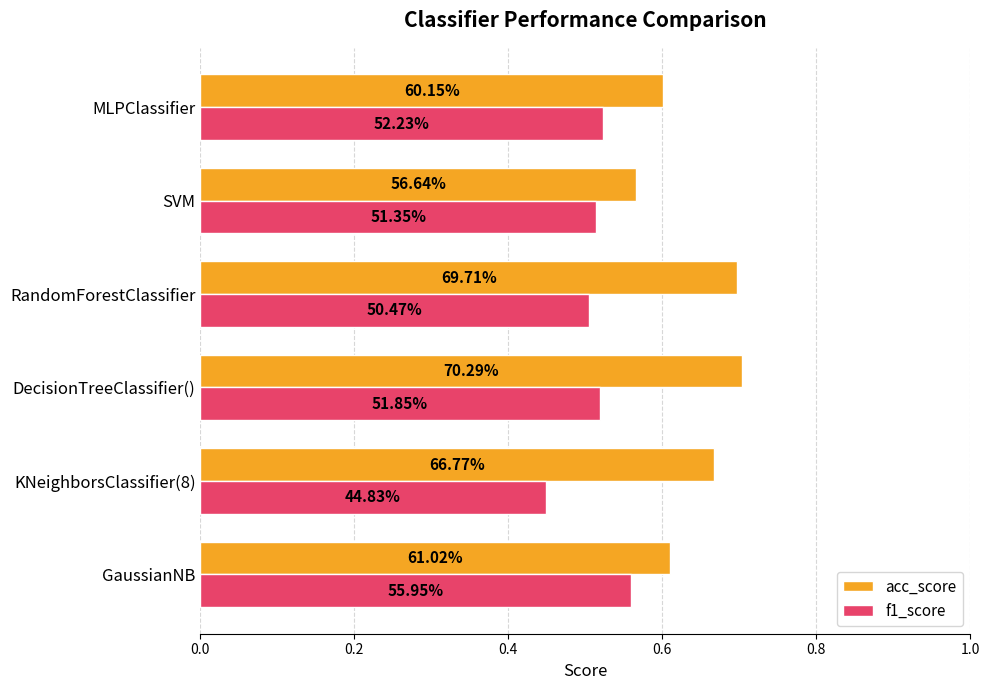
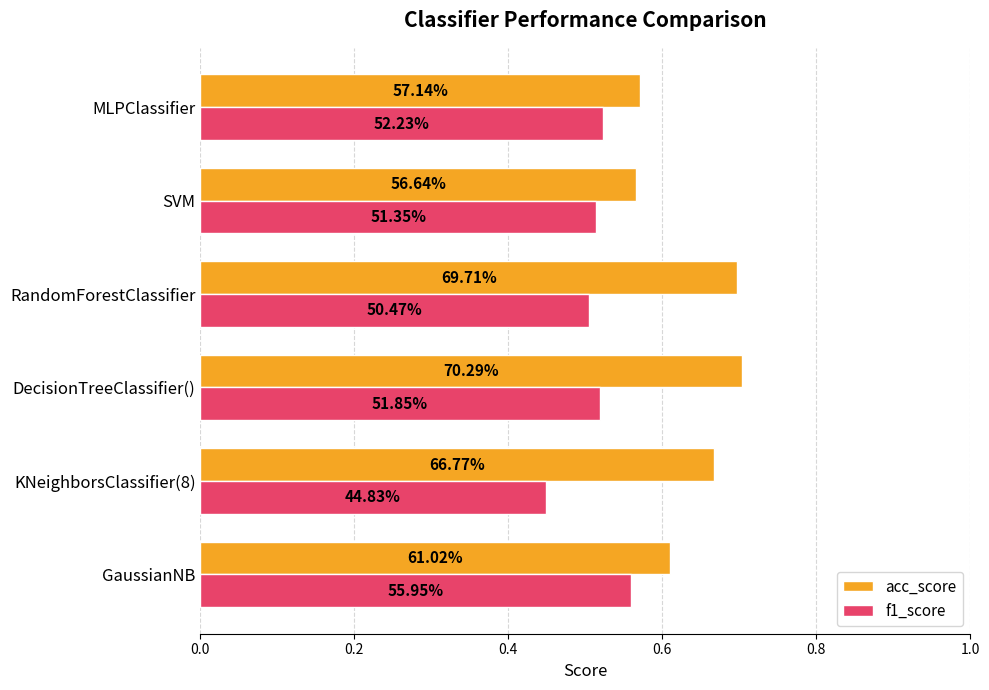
  {
    "acc_score": {
-     "MLPClassifier": "60.15%",
+     "MLPClassifier": "57.14%",
      "SVM": "56.64%",
      "RandomForestClassifier": "69.71%",
      "DecisionTreeClassifier()": "70.29%",
      "KNeighborsClassifier(8)": "66.77%",
      "GaussianNB": "61.02%"
    },
    "f1_score": {
      "MLPClassifier": "52.23%",
      "SVM": "51.35%",
      "RandomForestClassifier": "50.47%",
      "DecisionTreeClassifier()": "51.85%",
      "KNeighborsClassifier(8)": "44.83%",
      "GaussianNB": "55.95%"
    }
  }
